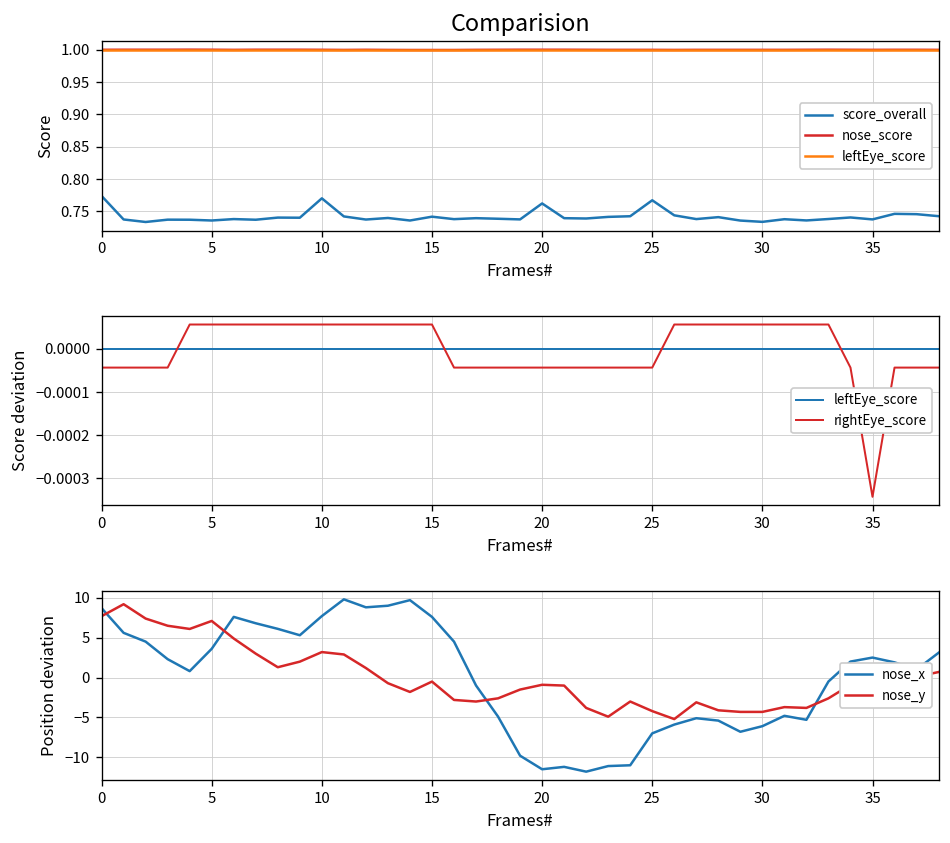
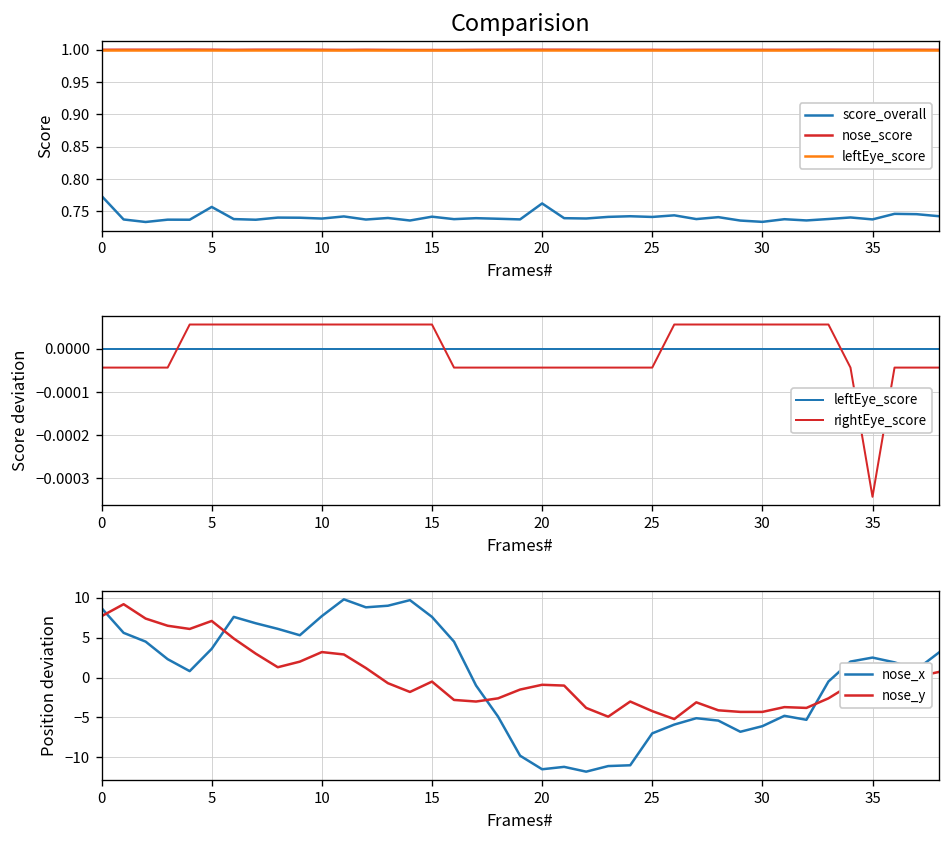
  {
    "Comparision": {
      "score_overall": {
        "0": 0.77,
-       "5": 0.74,
-       "10": 0.77,
+       "5": 0.76,
+       "10": 0.74,
        "15": 0.74,
        "20": 0.76,
-       "25": 0.77,
+       "25": 0.74,
        "30": 0.73,
        "35": 0.74
      }
    }
  }
